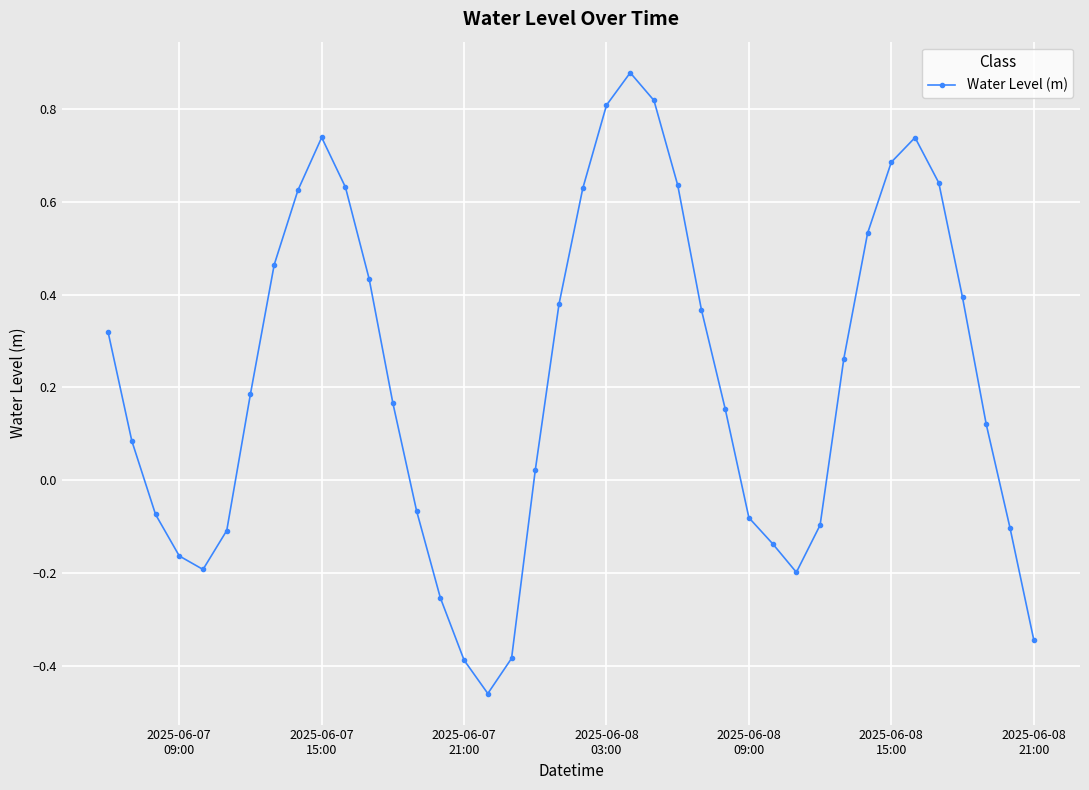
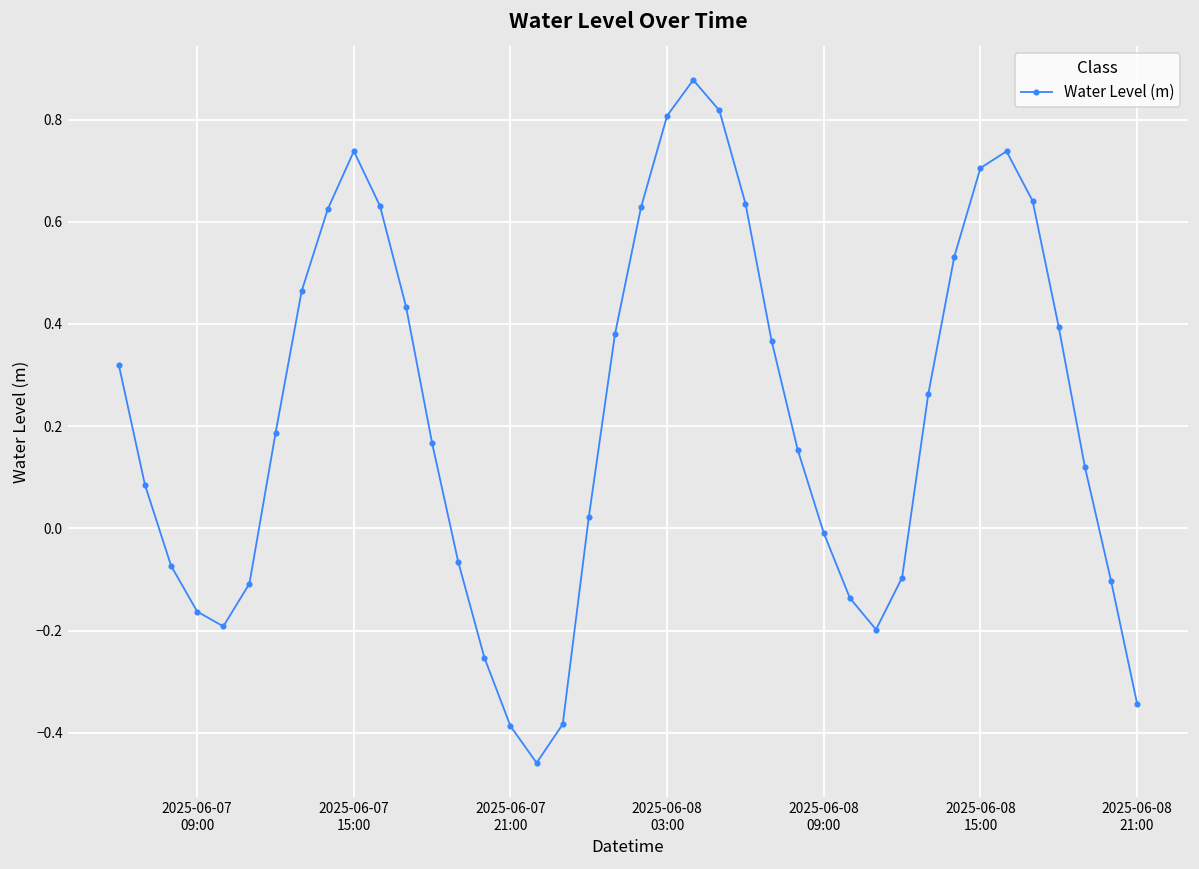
  {
    "2025-06-07 09:00": -0.16,
    "2025-06-07 15:00": 0.74,
    "2025-06-07 21:00": -0.39,
    "2025-06-08 03:00": 0.81,
-   "2025-06-08 09:00": -0.08,
-   "2025-06-08 15:00": 0.68,
+   "2025-06-08 09:00": -0.01,
+   "2025-06-08 15:00": 0.71,
    "2025-06-08 21:00": -0.34
  }
